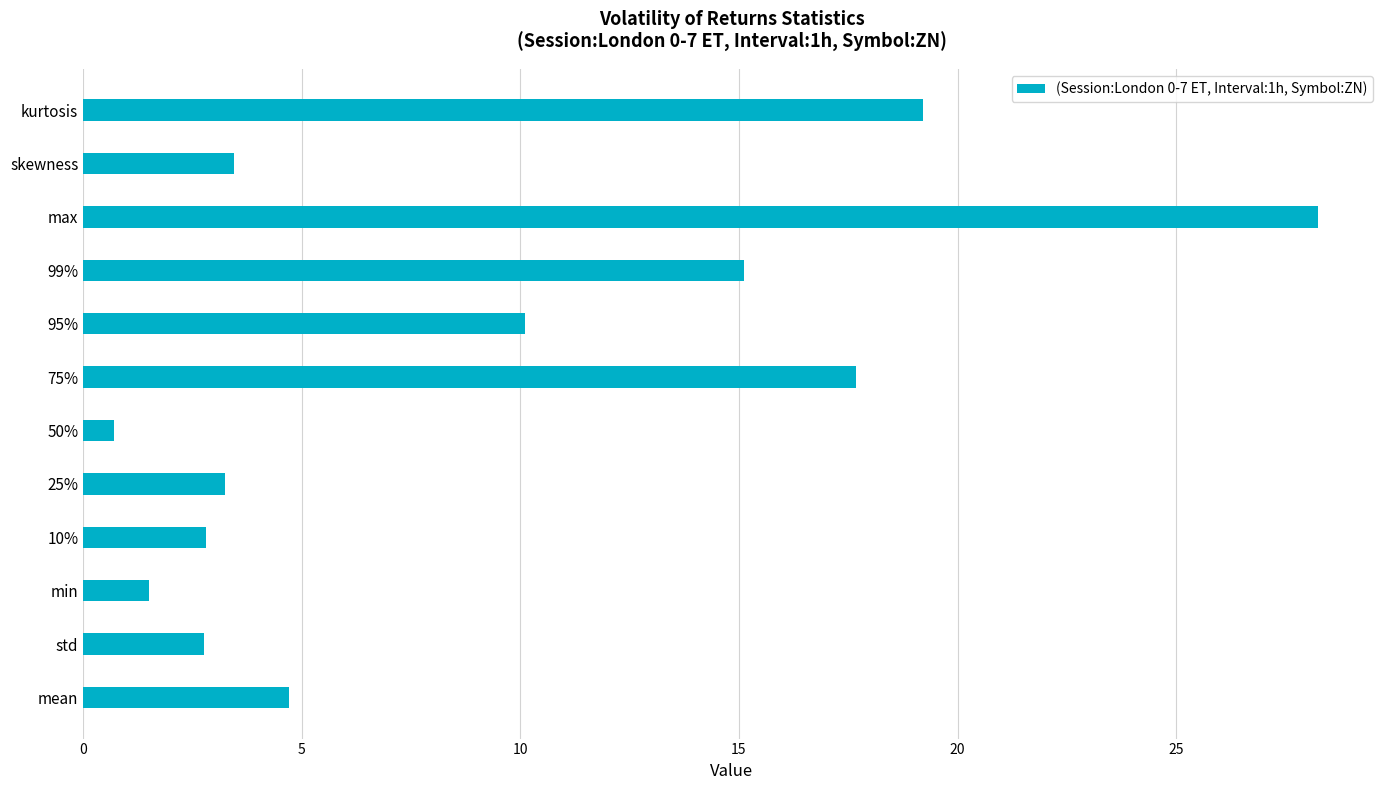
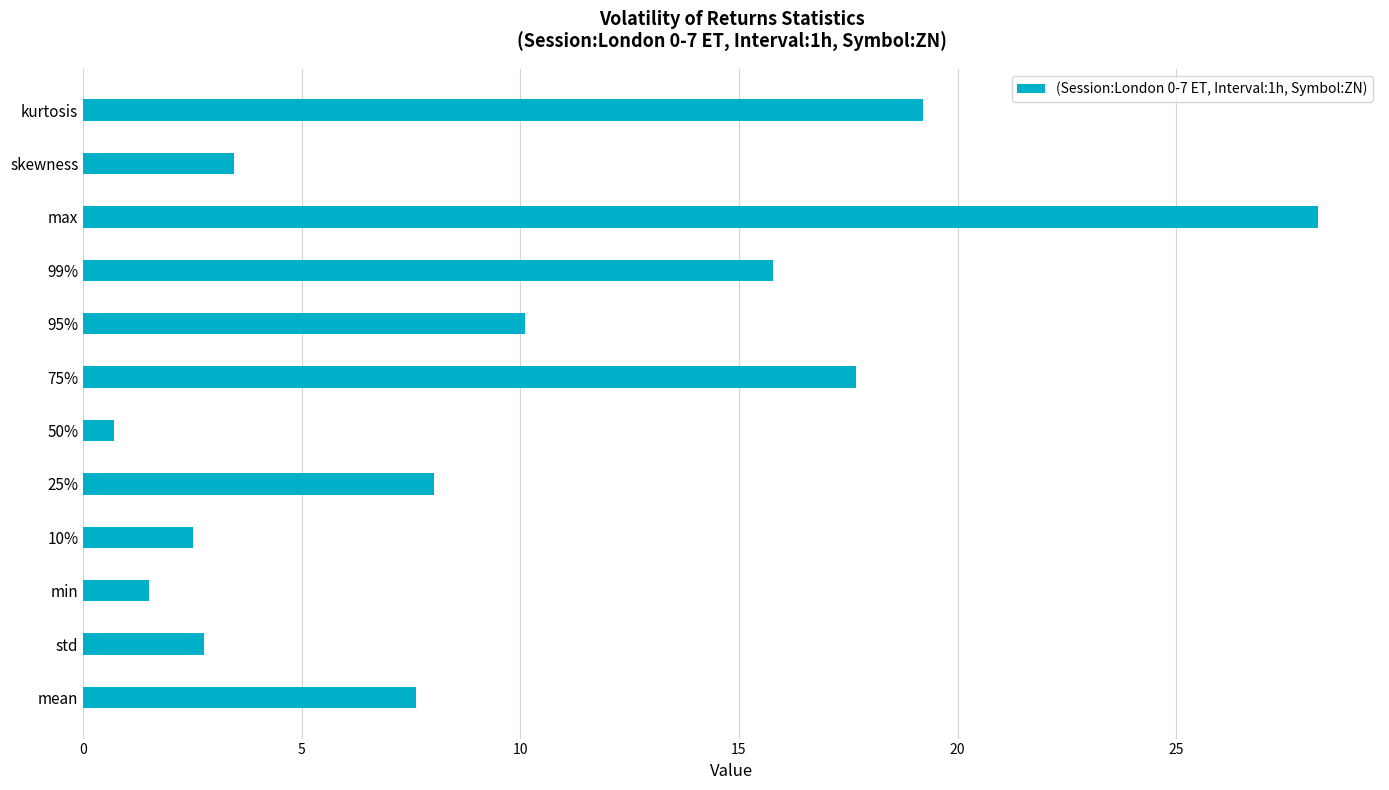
  {
    "kurtosis": 19.2,
    "skewness": 3.4,
    "max": 28.3,
-   "99%": 15.1,
+   "99%": 15.8,
    "95%": 10.1,
    "75%": 17.7,
    "50%": 0.7,
-   "25%": 3.3,
-   "10%": 2.8,
+   "25%": 8.0,
+   "10%": 2.5,
    "min": 1.5,
    "std": 2.8,
-   "mean": 4.7
+   "mean": 7.6
  }
